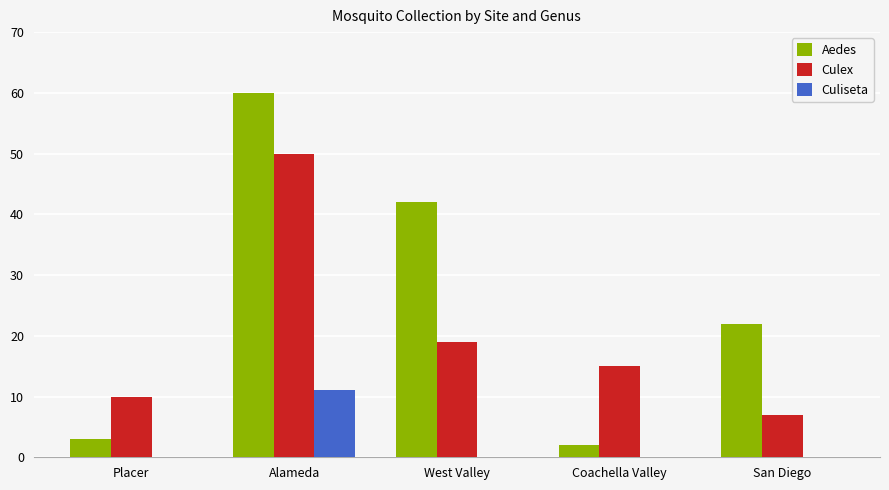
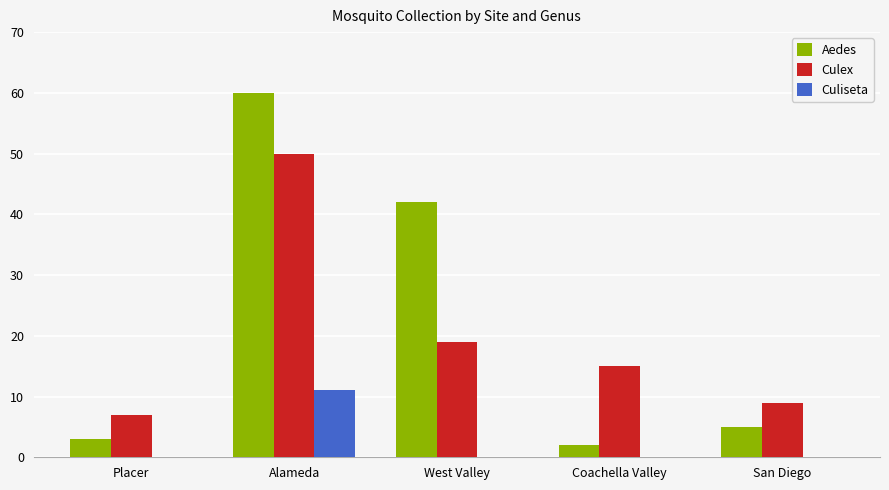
  {
    "Aedes": {
      "Placer": 3,
      "Alameda": 60,
      "West Valley": 42,
      "Coachella Valley": 2,
-     "San Diego": 22
+     "San Diego": 5
    },
    "Culex": {
-     "Placer": 10,
+     "Placer": 7,
      "Alameda": 50,
      "West Valley": 19,
      "Coachella Valley": 15,
-     "San Diego": 7
+     "San Diego": 9
    },
    "Culiseta": {
      "Placer": 0,
      "Alameda": 11,
      "West Valley": 0,
      "Coachella Valley": 0,
      "San Diego": 0
    }
  }
